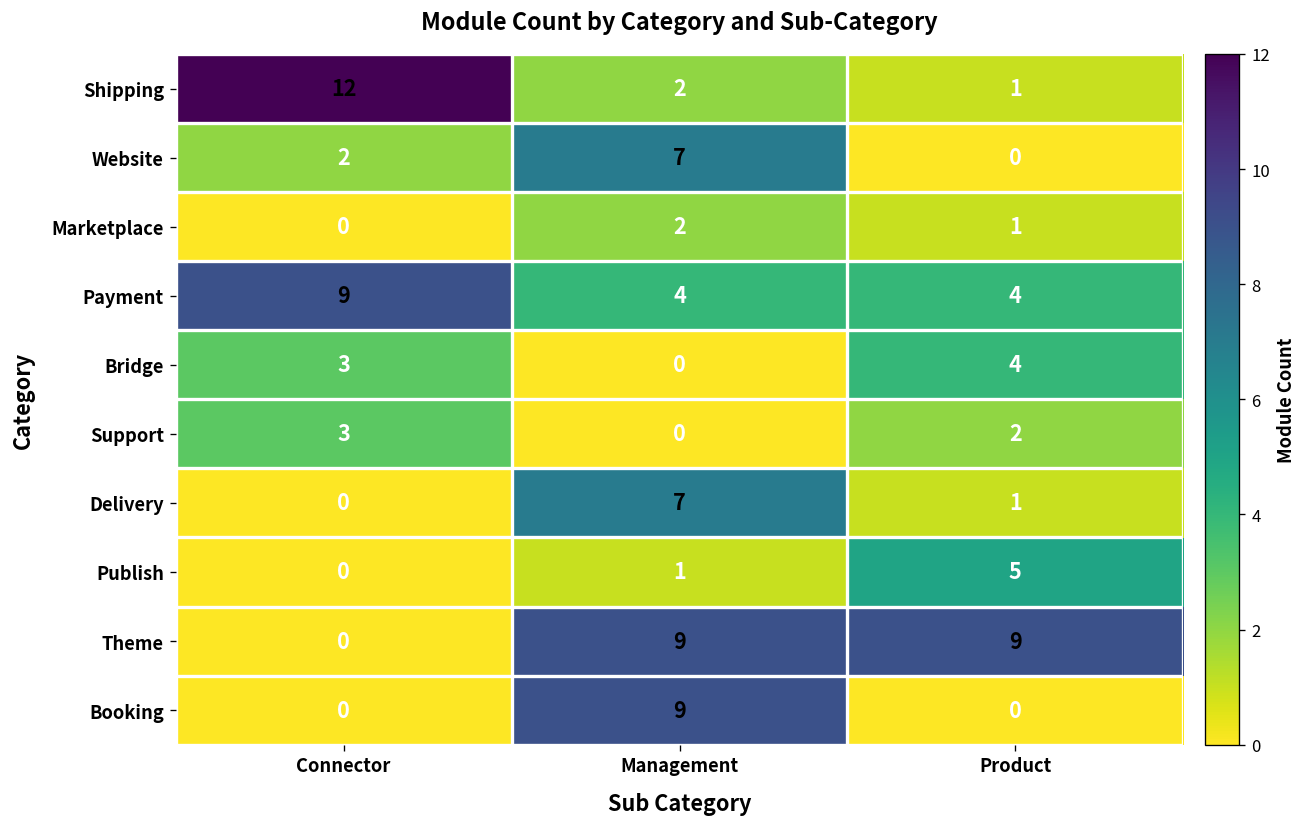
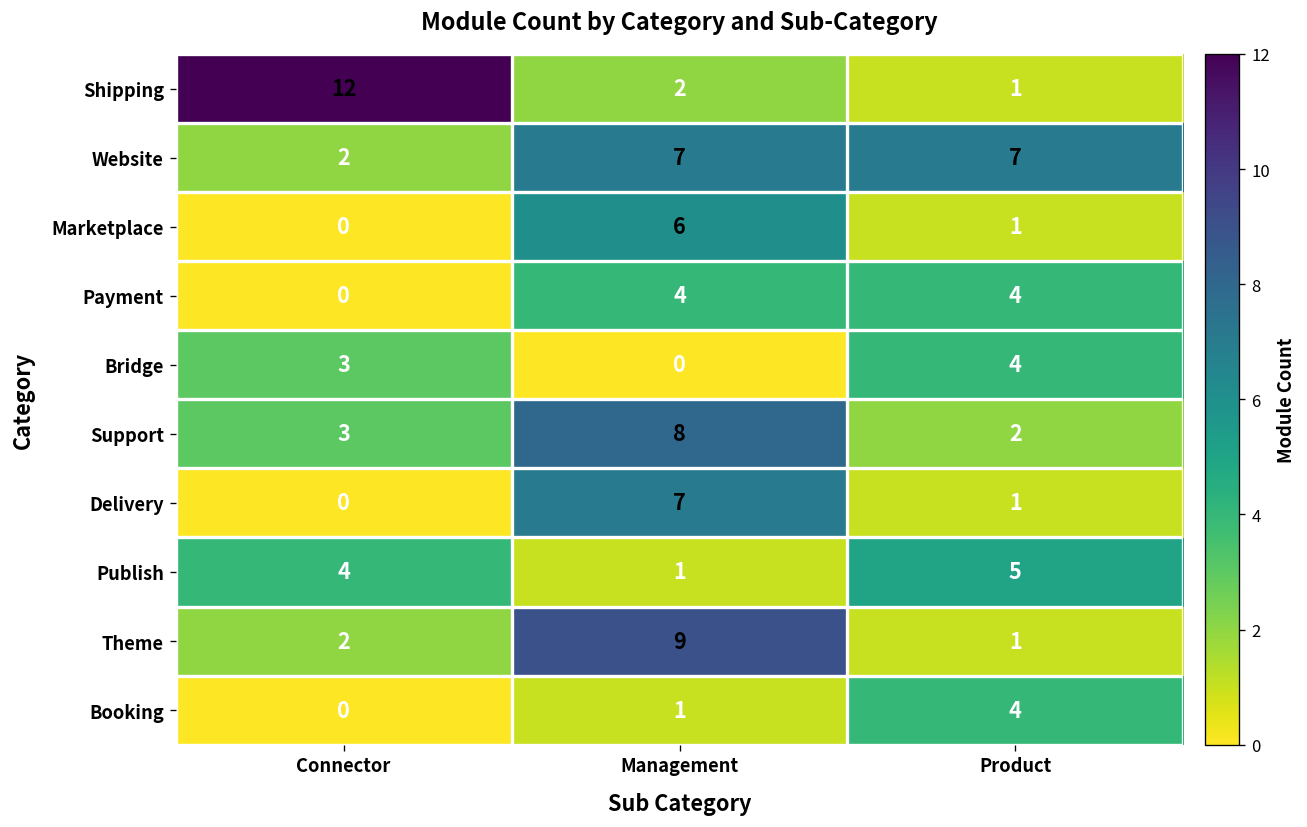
  {
    "Shipping": {
      "Connector": 12,
      "Management": 2,
      "Product": 1
    },
    "Website": {
      "Connector": 2,
      "Management": 7,
-     "Product": 0
+     "Product": 7
    },
    "Marketplace": {
      "Connector": 0,
-     "Management": 2,
+     "Management": 6,
      "Product": 1
    },
    "Payment": {
-     "Connector": 9,
+     "Connector": 0,
      "Management": 4,
      "Product": 4
    },
    "Bridge": {
      "Connector": 3,
      "Management": 0,
      "Product": 4
    },
    "Support": {
      "Connector": 3,
-     "Management": 0,
+     "Management": 8,
      "Product": 2
    },
    "Delivery": {
      "Connector": 0,
      "Management": 7,
      "Product": 1
    },
    "Publish": {
-     "Connector": 0,
+     "Connector": 4,
      "Management": 1,
      "Product": 5
    },
    "Theme": {
-     "Connector": 0,
+     "Connector": 2,
      "Management": 9,
-     "Product": 9
+     "Product": 1
    },
    "Booking": {
      "Connector": 0,
-     "Management": 9,
-     "Product": 0
+     "Management": 1,
+     "Product": 4
    }
  }
